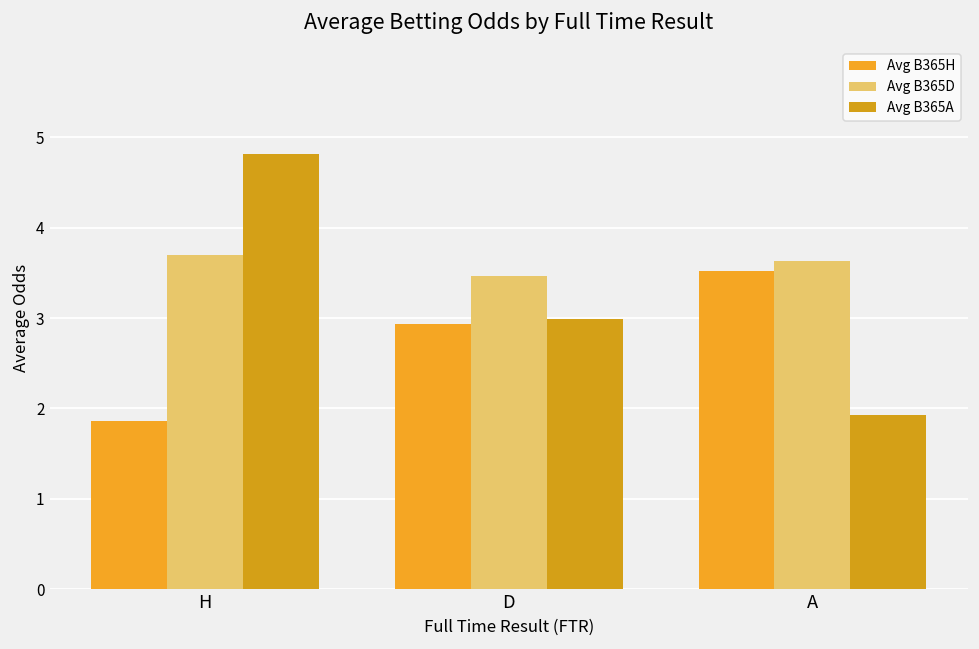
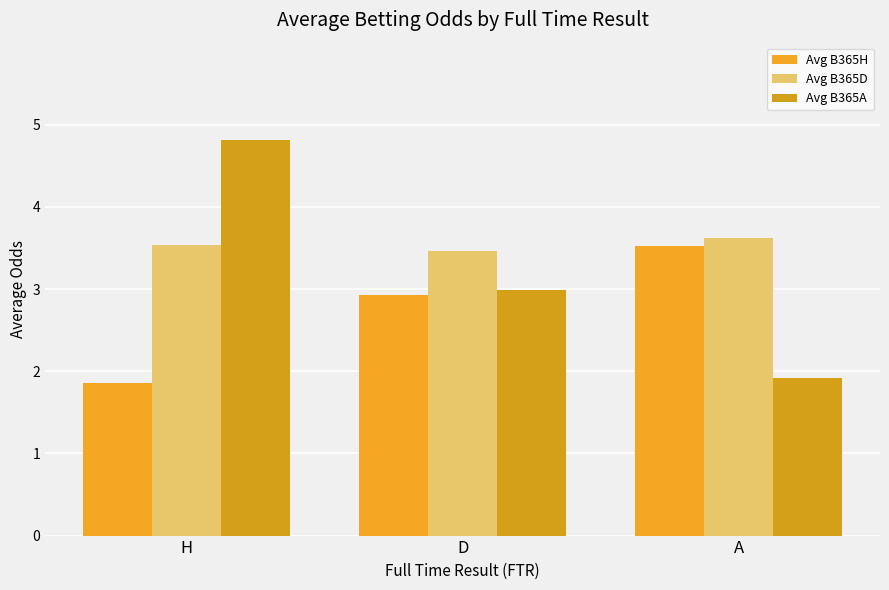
  {
    "Avg B365D": {
-     "H": 3.7,
+     "H": 3.5,
      "D": 3.5,
      "A": 3.6
    }
  }
